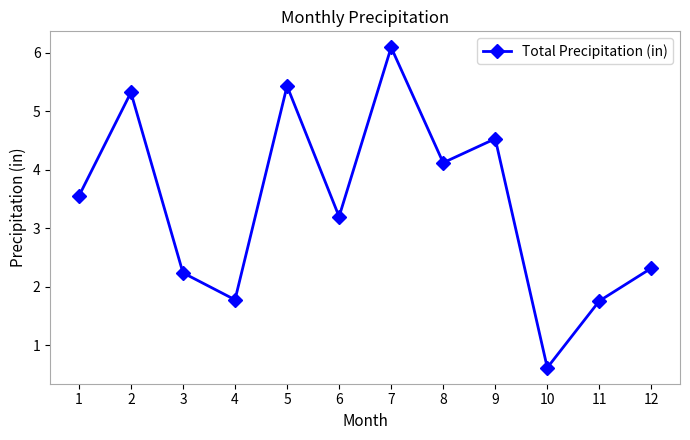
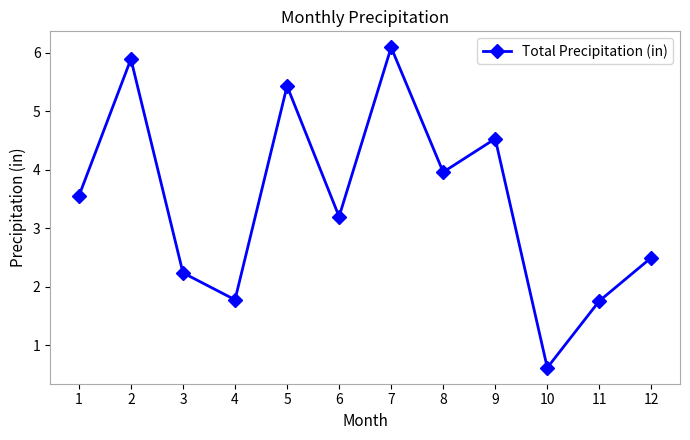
  {
    "1": 3.6,
-   "2": 5.3,
+   "2": 5.9,
    "3": 2.2,
    "4": 1.8,
    "5": 5.4,
    "6": 3.2,
    "7": 6.1,
-   "8": 4.1,
+   "8": 4.0,
    "9": 4.5,
    "10": 0.6,
    "11": 1.8,
-   "12": 2.3
+   "12": 2.5
  }
